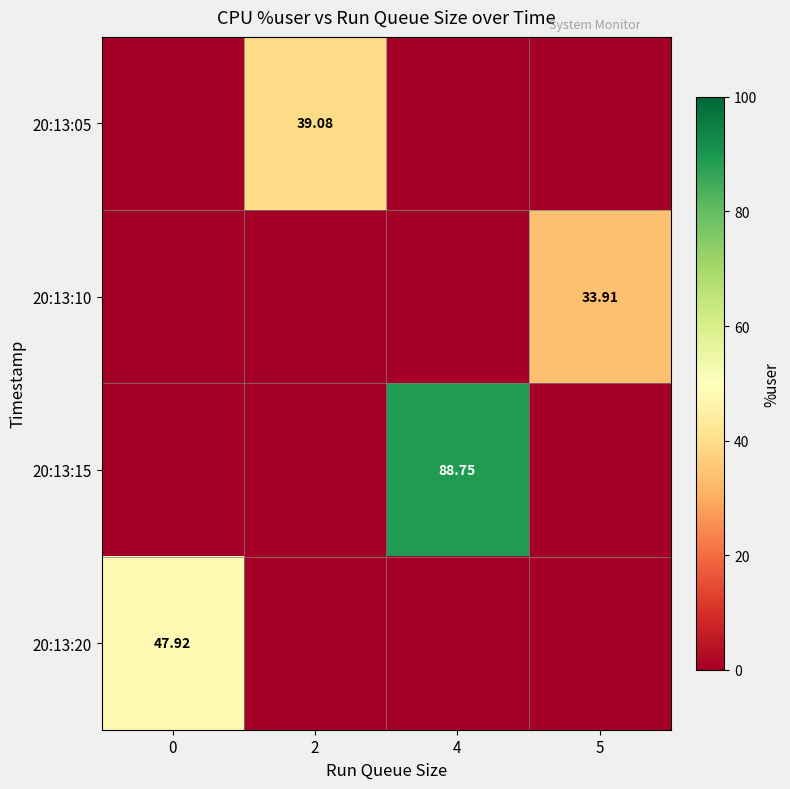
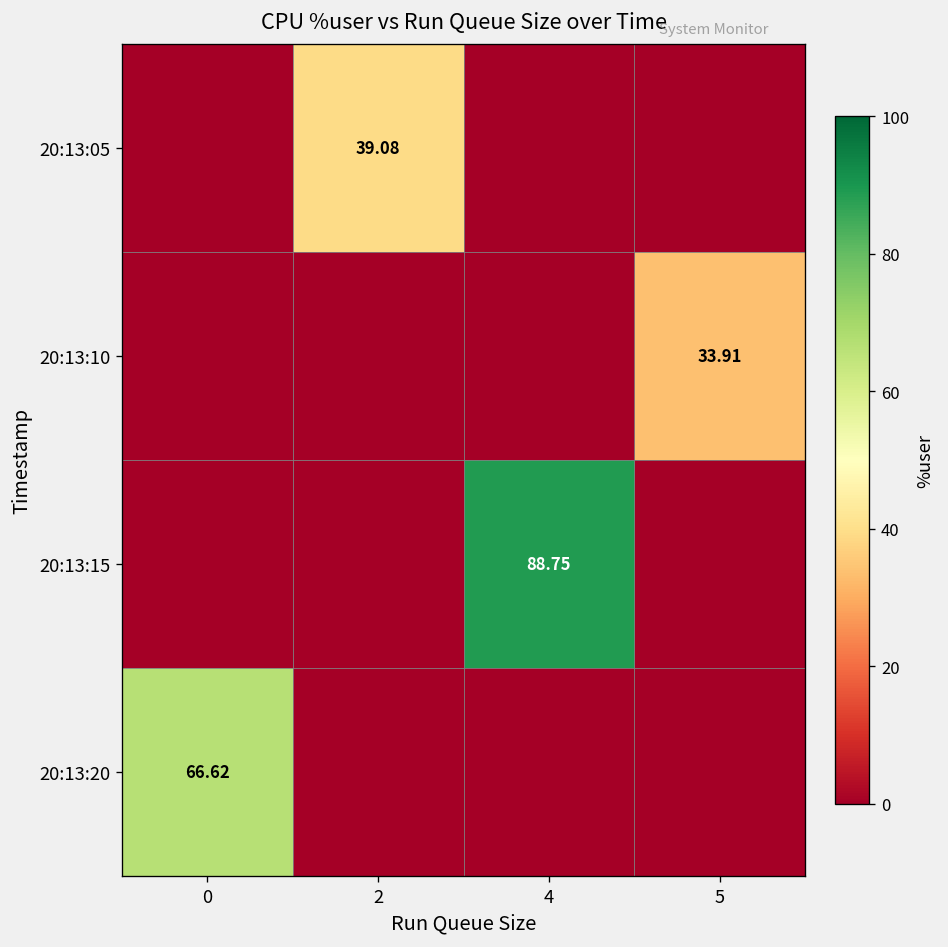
  {
    "20:13:05": {
      "2": 39.08
    },
    "20:13:10": {
      "5": 33.91
    },
    "20:13:15": {
      "4": 88.75
    },
    "20:13:20": {
-     "0": 47.92
+     "0": 66.62
    }
  }
